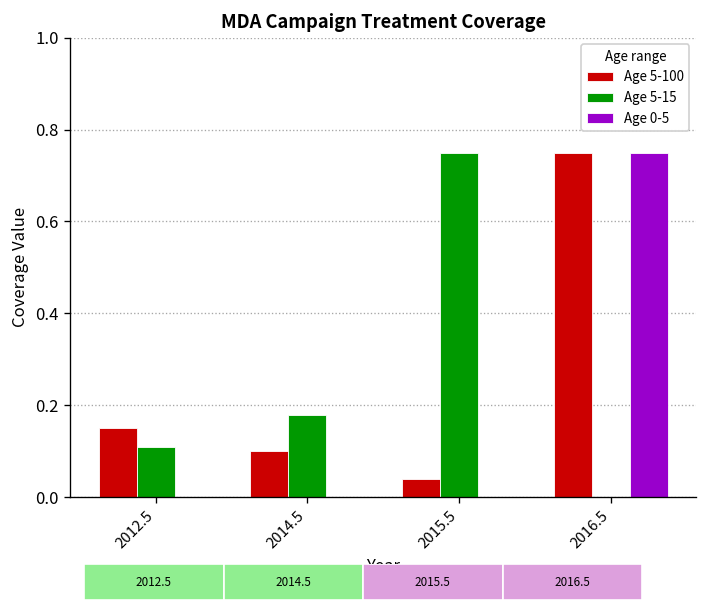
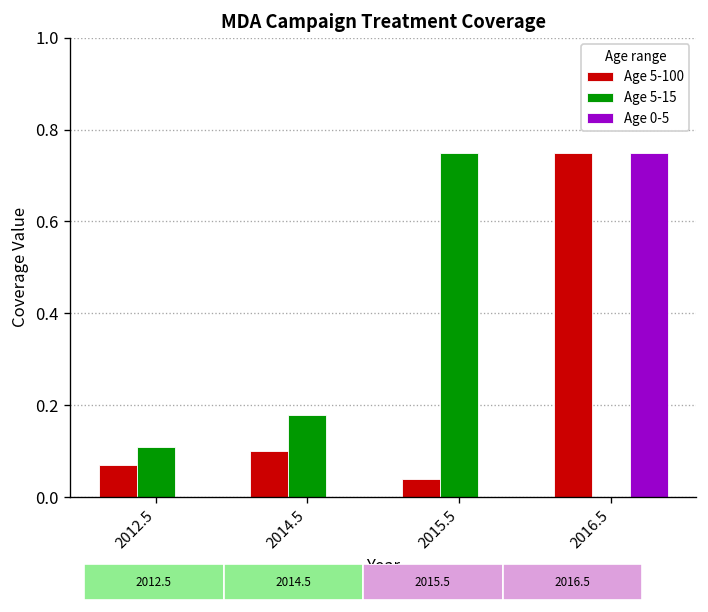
  {
    "MDA Campaign Treatment Coverage": {
      "Age 5-100": {
-       "2012.5": 0.15,
+       "2012.5": 0.07,
        "2014.5": 0.10,
        "2015.5": 0.04,
        "2016.5": 0.75
      },
      "Age 5-15": {
        "2012.5": 0.11,
        "2014.5": 0.18,
        "2015.5": 0.75,
        "2016.5": 0.00
      },
      "Age 0-5": {
        "2012.5": 0.00,
        "2014.5": 0.00,
        "2015.5": 0.00,
        "2016.5": 0.75
      }
    }
  }
